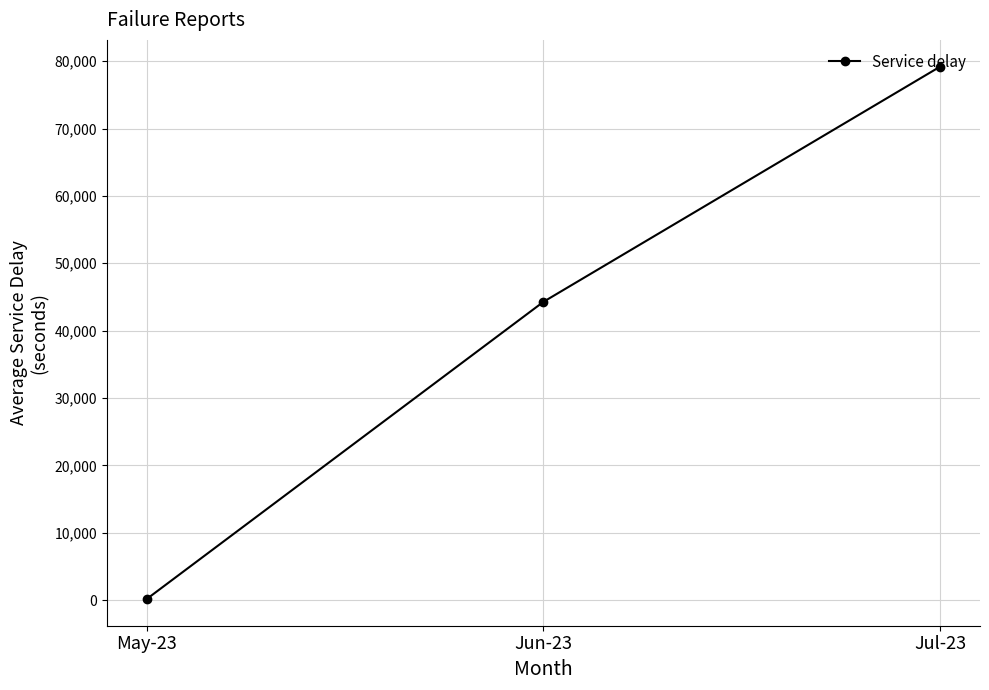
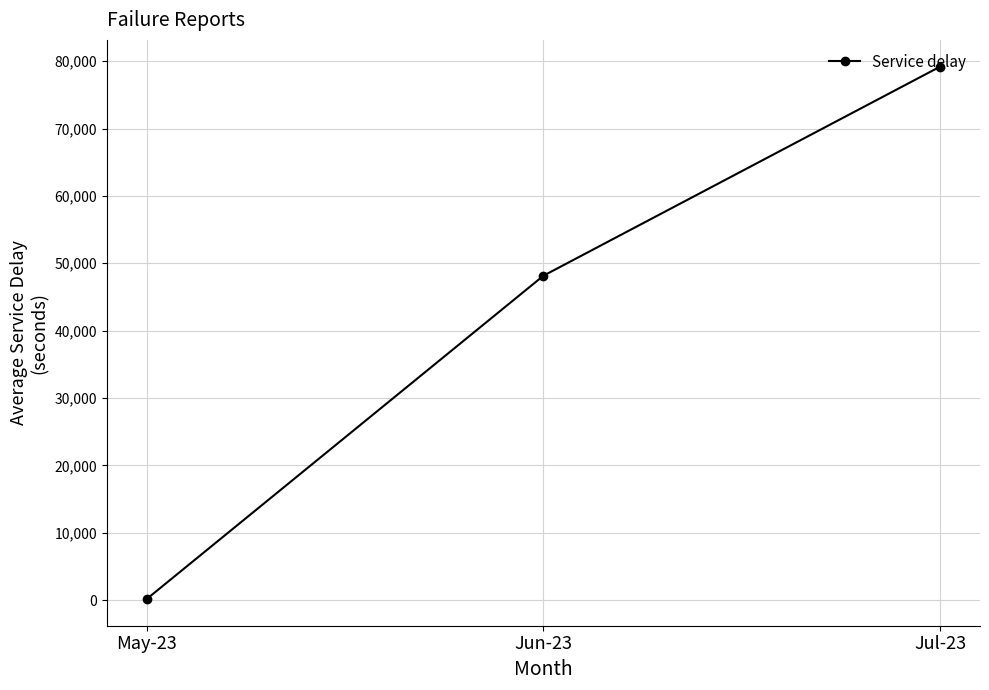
  {
    "May-23": "0",
-   "Jun-23": "44,000",
+   "Jun-23": "48,000",
    "Jul-23": "79,000"
  }
